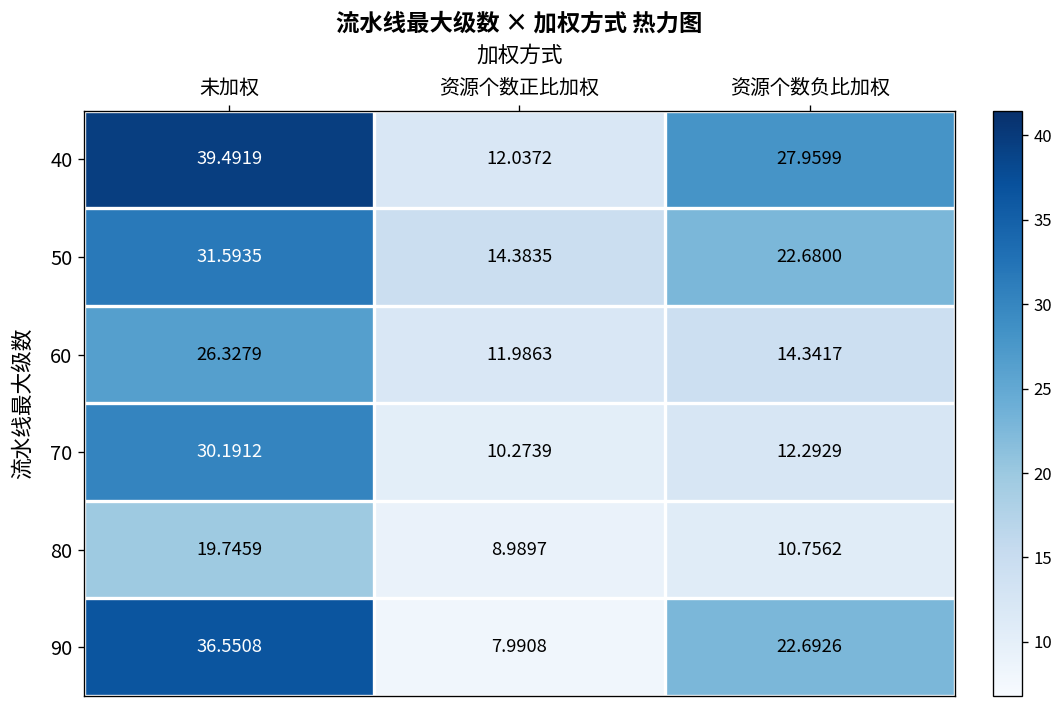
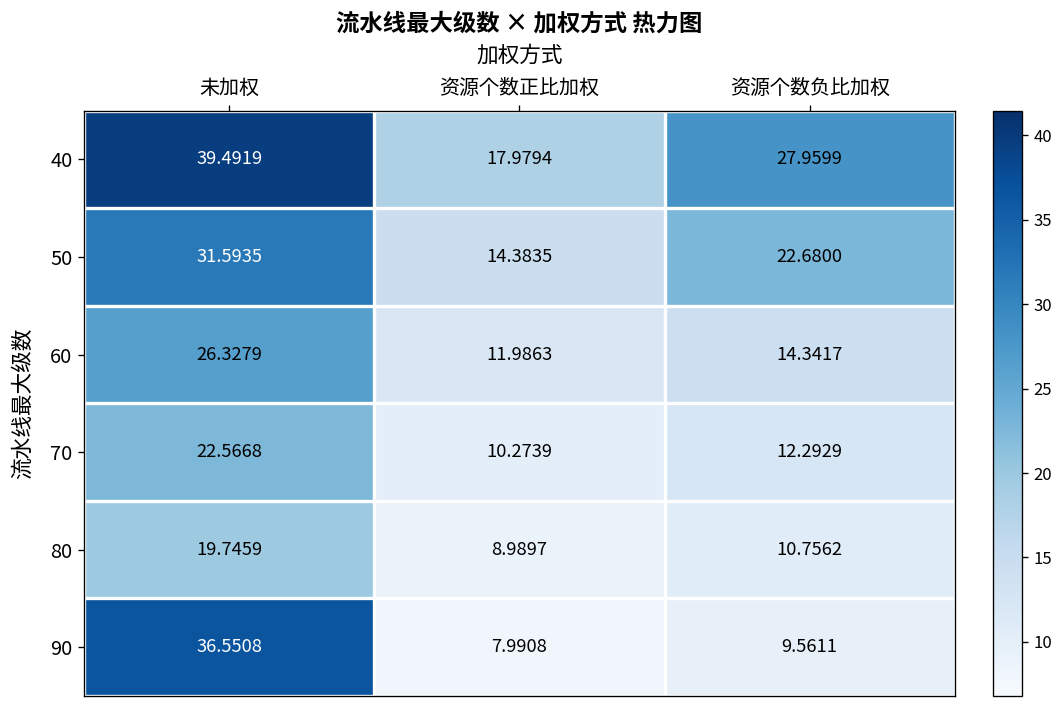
  {
    "40": {
      "未加权": 39.4919,
-     "资源个数正比加权": 12.0372,
+     "资源个数正比加权": 17.9794,
      "资源个数负比加权": 27.9599
    },
    "50": {
      "未加权": 31.5935,
      "资源个数正比加权": 14.3835,
      "资源个数负比加权": 22.6800
    },
    "60": {
      "未加权": 26.3279,
      "资源个数正比加权": 11.9863,
      "资源个数负比加权": 14.3417
    },
    "70": {
-     "未加权": 30.1912,
+     "未加权": 22.5668,
      "资源个数正比加权": 10.2739,
      "资源个数负比加权": 12.2929
    },
    "80": {
      "未加权": 19.7459,
      "资源个数正比加权": 8.9897,
      "资源个数负比加权": 10.7562
    },
    "90": {
      "未加权": 36.5508,
      "资源个数正比加权": 7.9908,
-     "资源个数负比加权": 22.6926
+     "资源个数负比加权": 9.5611
    }
  }
